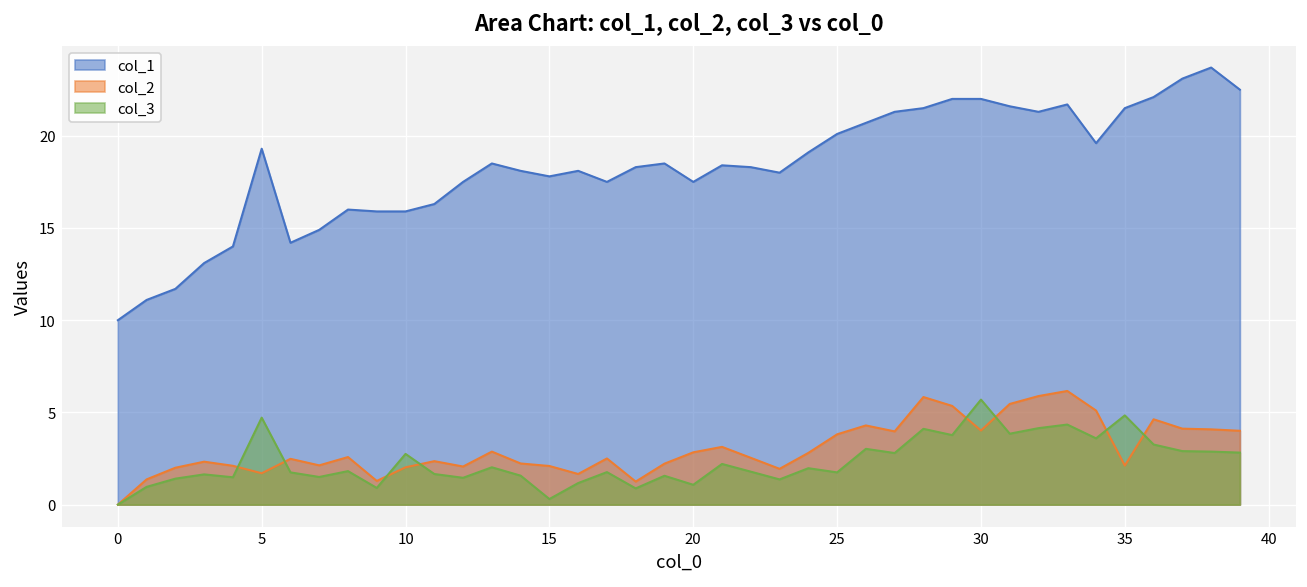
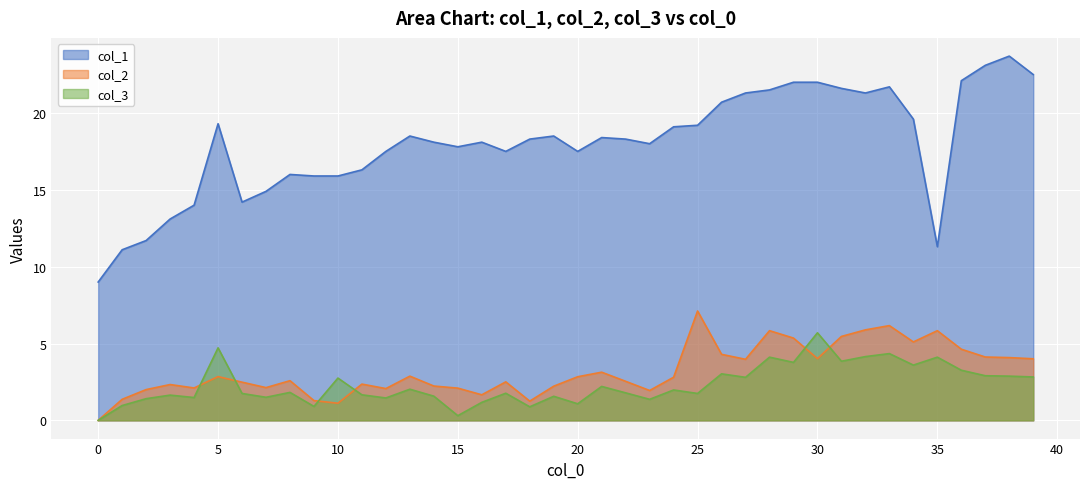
  {
    "col_1": {
-     "0": 10,
+     "0": 9,
      "5": 19.3,
      "10": 15.9,
      "15": 17.8,
      "20": 17.5,
-     "25": 20.1,
+     "25": 19.2,
      "30": 22.0,
-     "35": 21.5
+     "35": 11.3
    },
    "col_2": {
-     "5": 1.7,
-     "10": 2.0,
+     "5": 2.8,
+     "10": 1.1,
      "15": 2.1,
      "20": 2.8,
-     "25": 3.8,
+     "25": 7.1,
      "30": 4.0,
-     "35": 2.1
+     "35": 5.8
    },
    "col_3": {
      "5": 4.7,
      "10": 2.8,
      "15": 0.3,
      "20": 1.1,
      "25": 1.8,
      "30": 5.7,
-     "35": 4.8
+     "35": 4.1
    }
  }
